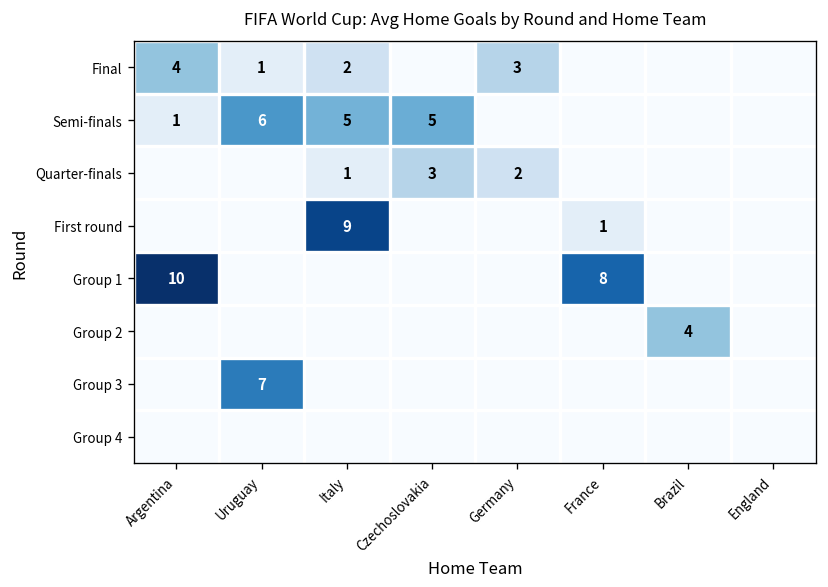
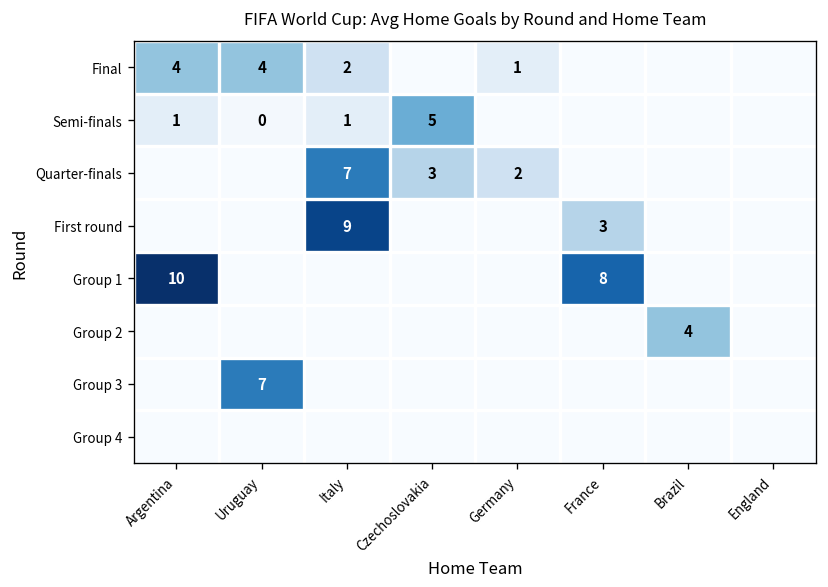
  {
    "Final": {
      "Argentina": 4,
-     "Uruguay": 1,
+     "Uruguay": 4,
      "Italy": 2,
-     "Germany": 3
+     "Germany": 1
    },
    "Semi-finals": {
      "Argentina": 1,
-     "Uruguay": 6,
-     "Italy": 5,
+     "Uruguay": 0,
+     "Italy": 1,
      "Czechoslovakia": 5
    },
    "Quarter-finals": {
-     "Italy": 1,
+     "Italy": 7,
      "Czechoslovakia": 3,
      "Germany": 2
    },
    "First round": {
      "Italy": 9,
-     "France": 1
+     "France": 3
    },
    "Group 1": {
      "Argentina": 10,
      "France": 8
    },
    "Group 2": {
      "Brazil": 4
    },
    "Group 3": {
      "Uruguay": 7
    }
  }
